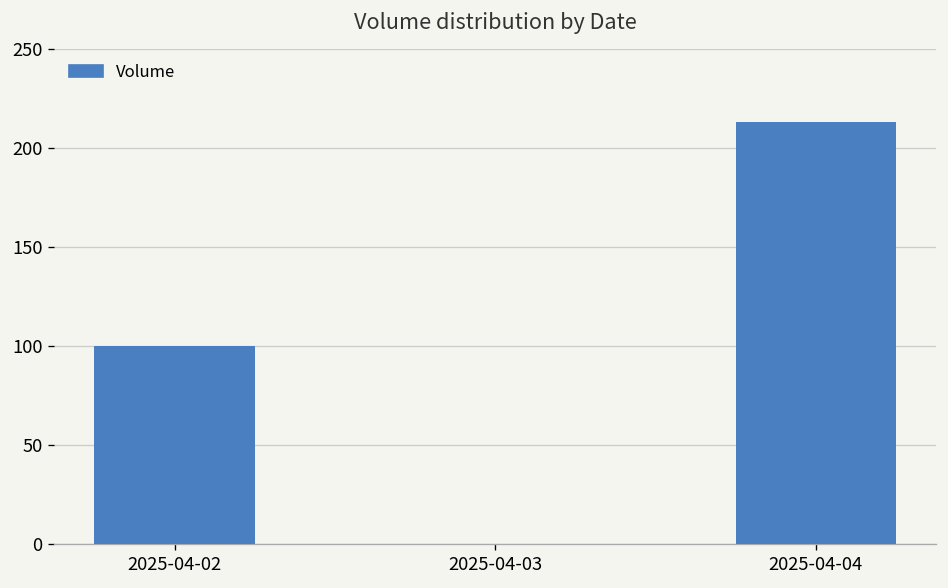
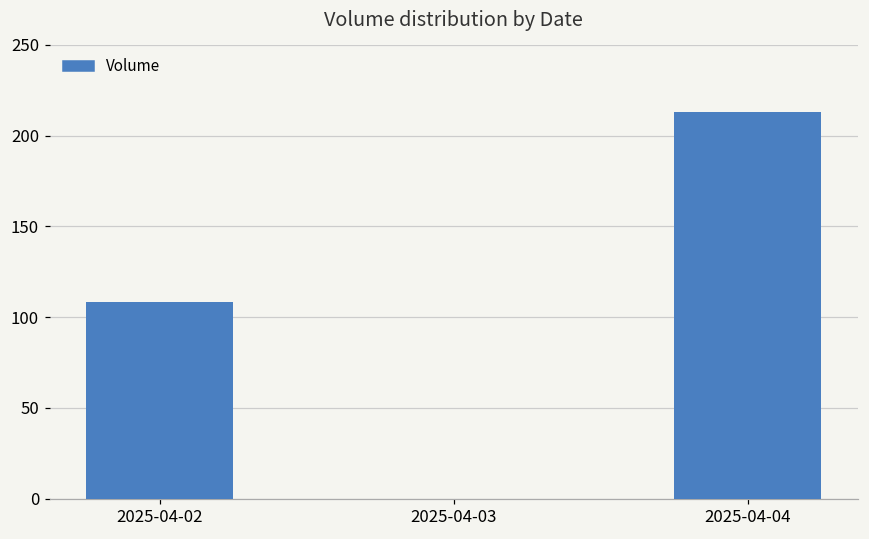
  {
-   "2025-04-02": 100,
+   "2025-04-02": 108,
    "2025-04-03": 0,
    "2025-04-04": 213
  }
